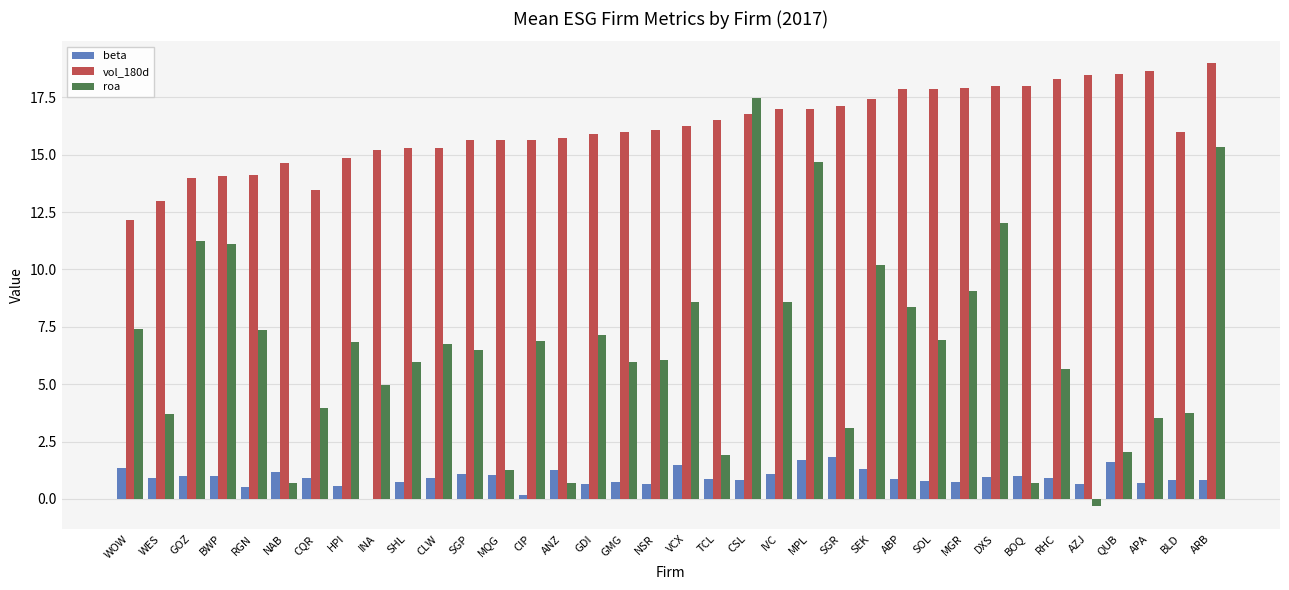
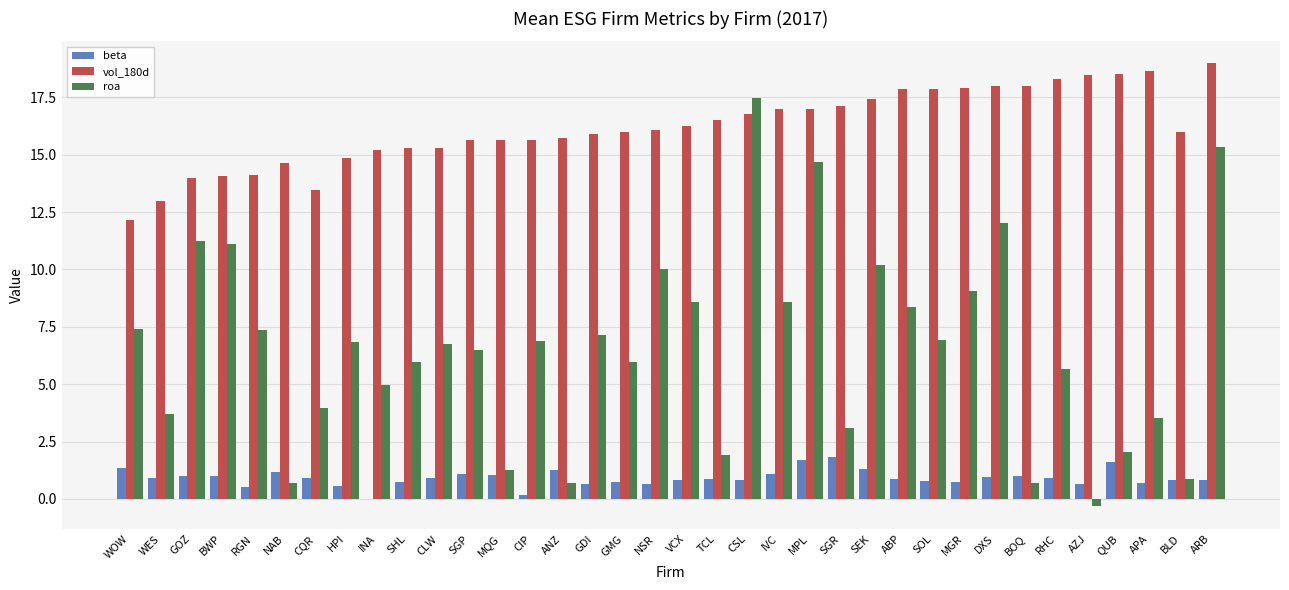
  {
    "beta": {
      "WOW": 1.4,
      "WES": 0.9,
      "GOZ": 1.0,
      "BWP": 1.0,
      "RGN": 0.5,
      "NAB": 1.2,
      "CQR": 0.9,
      "HPI": 0.6,
      "SHL": 0.8,
      "CLW": 0.9,
      "SGP": 1.1,
      "MQG": 1.0,
      "CIP": 0.2,
      "ANZ": 1.3,
      "GDI": 0.7,
      "GMG": 0.8,
      "NSR": 0.7,
-     "VCX": 1.5,
+     "VCX": 0.8,
      "TCL": 0.9,
      "CSL": 0.8,
      "IVC": 1.1,
      "MPL": 1.7,
      "SGR": 1.8,
      "SEK": 1.3,
      "ABP": 0.9,
      "SOL": 0.8,
      "MGR": 0.7,
      "DXS": 1.0,
      "BOQ": 1.0,
      "RHC": 0.9,
      "AZJ": 0.6,
      "QUB": 1.6,
      "APA": 0.7,
      "BLD": 0.8,
      "ARB": 0.8
    },
    "vol_180d": {
      "WOW": 12.2,
      "WES": 13.0,
      "GOZ": 14.0,
      "BWP": 14.1,
      "RGN": 14.1,
      "NAB": 14.6,
      "CQR": 13.5,
      "HPI": 14.9,
      "INA": 15.2,
      "SHL": 15.3,
      "CLW": 15.3,
      "SGP": 15.6,
      "MQG": 15.6,
      "CIP": 15.6,
      "ANZ": 15.7,
      "GDI": 15.9,
      "GMG": 16.0,
      "NSR": 16.1,
      "VCX": 16.3,
      "TCL": 16.5,
      "CSL": 16.8,
      "IVC": 17.0,
      "MPL": 17.0,
      "SGR": 17.1,
      "SEK": 17.4,
      "ABP": 17.8,
      "SOL": 17.9,
      "MGR": 17.9,
      "DXS": 18.0,
      "BOQ": 18.0,
      "RHC": 18.3,
      "AZJ": 18.5,
      "QUB": 18.5,
      "APA": 18.6,
      "BLD": 16.0,
      "ARB": 19.0
    },
    "roa": {
      "WOW": 7.4,
      "WES": 3.7,
      "GOZ": 11.2,
      "BWP": 11.1,
      "RGN": 7.4,
      "NAB": 0.7,
      "CQR": 4.0,
      "HPI": 6.8,
      "INA": 5.0,
      "SHL": 6.0,
      "CLW": 6.8,
      "SGP": 6.5,
      "MQG": 1.3,
      "CIP": 6.9,
      "ANZ": 0.7,
      "GDI": 7.2,
      "GMG": 5.9,
-     "NSR": 6.0,
+     "NSR": 10.0,
      "VCX": 8.6,
      "TCL": 1.9,
      "CSL": 17.5,
      "IVC": 8.6,
      "MPL": 14.7,
      "SGR": 3.1,
      "SEK": 10.2,
      "ABP": 8.4,
      "SOL": 6.9,
      "MGR": 9.0,
      "DXS": 12.0,
      "BOQ": 0.7,
      "RHC": 5.7,
      "AZJ": -0.3,
      "QUB": 2.1,
      "APA": 3.5,
-     "BLD": 3.7,
+     "BLD": 0.9,
      "ARB": 15.3
    }
  }
